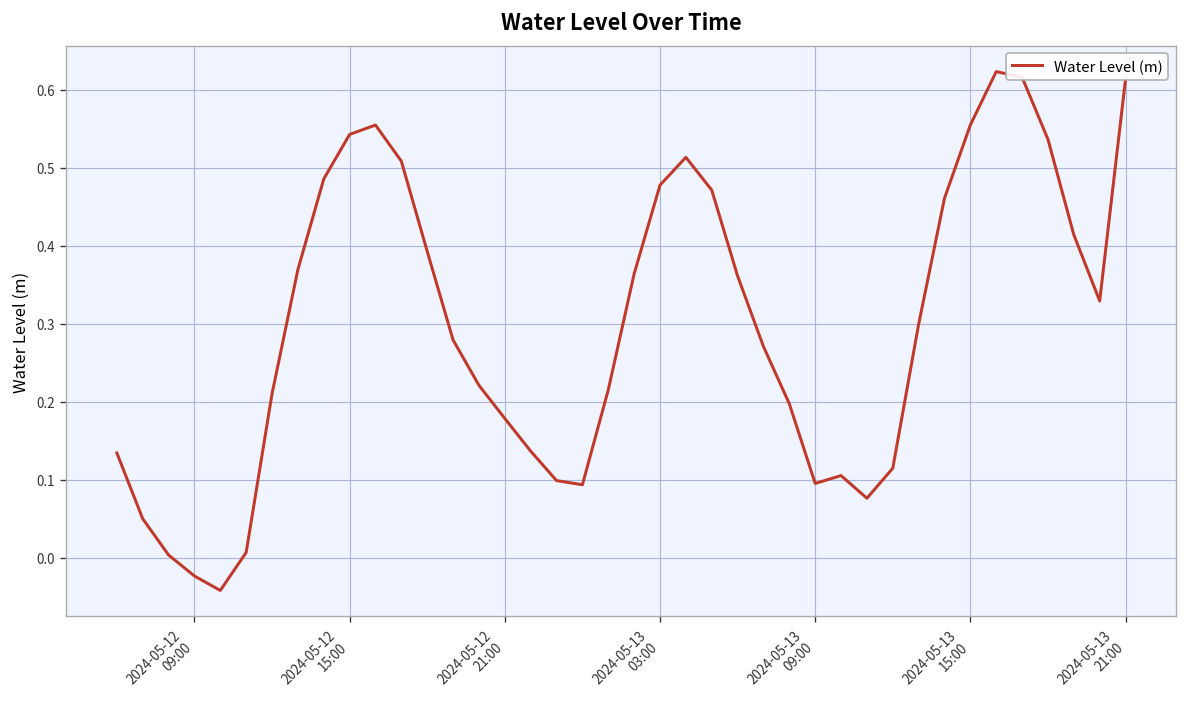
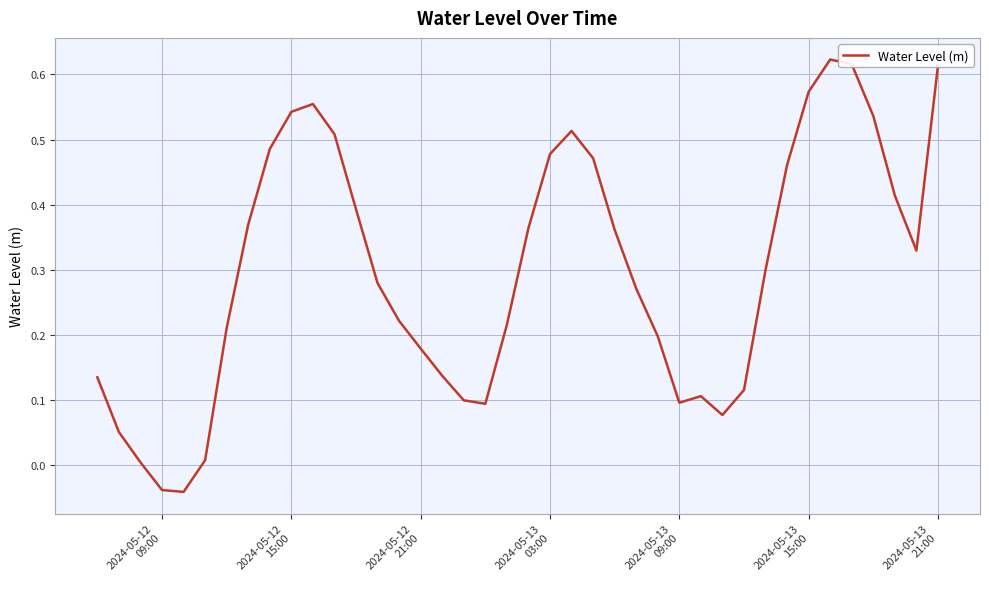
  {
-   "2024-05-12 09:00": -0.02,
+   "2024-05-12 09:00": -0.04,
    "2024-05-12 15:00": 0.54,
    "2024-05-12 21:00": 0.18,
    "2024-05-13 03:00": 0.48,
    "2024-05-13 09:00": 0.10,
-   "2024-05-13 15:00": 0.55
+   "2024-05-13 15:00": 0.57
  }
